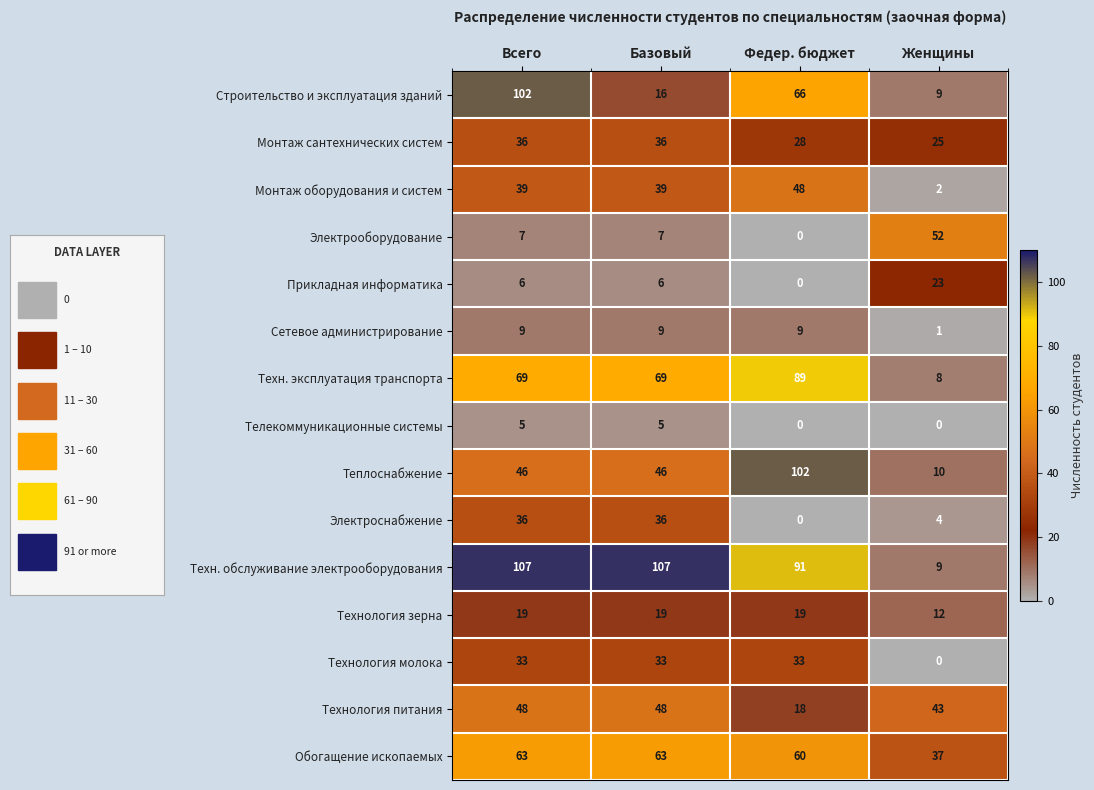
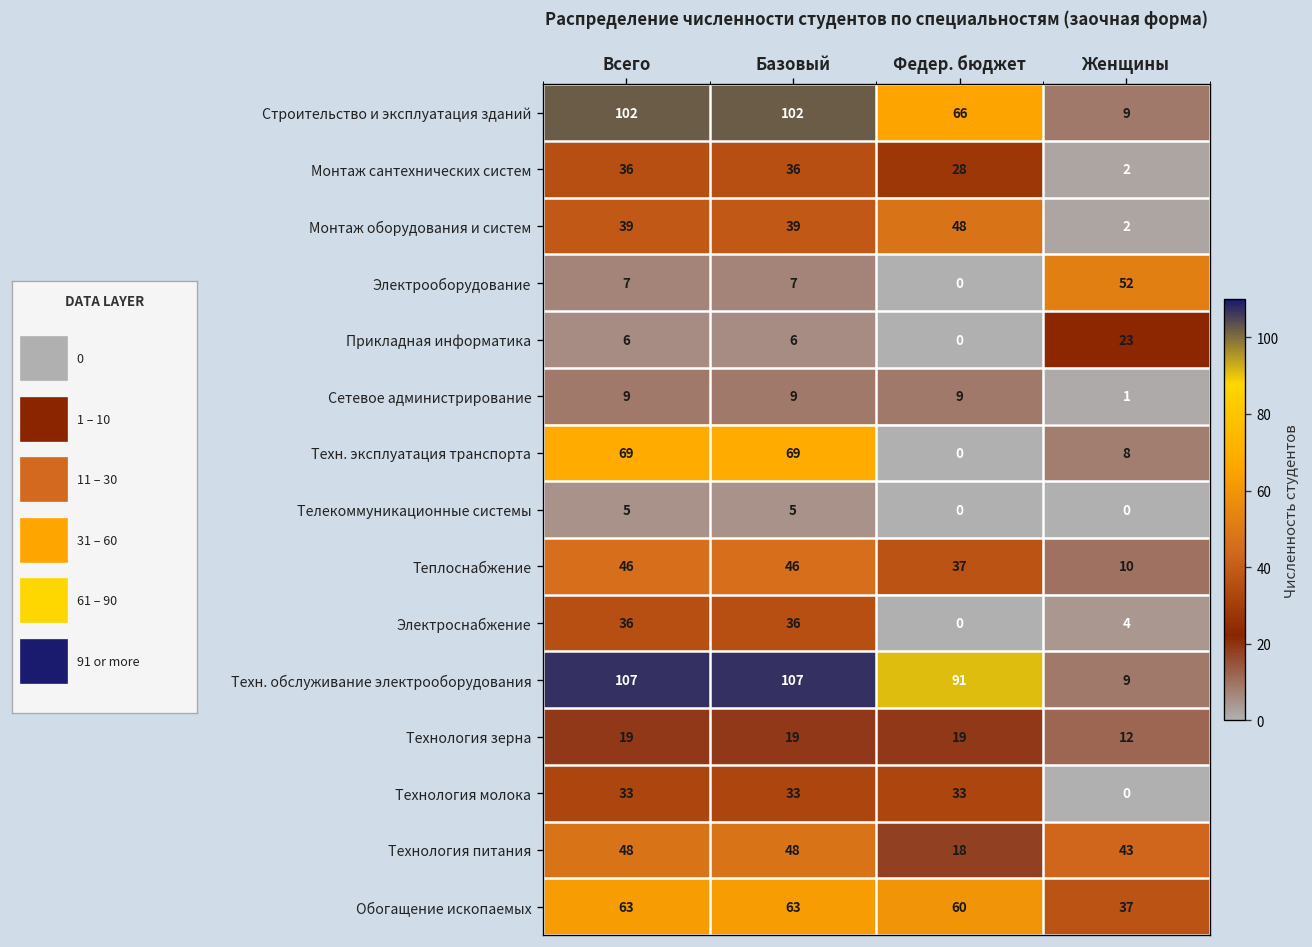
  {
    "Строительство и эксплуатация зданий": {
      "Всего": 102,
-     "Базовый": 16,
+     "Базовый": 102,
      "Федер. бюджет": 66,
      "Женщины": 9
    },
    "Монтаж сантехнических систем": {
      "Всего": 36,
      "Базовый": 36,
      "Федер. бюджет": 28,
-     "Женщины": 25
+     "Женщины": 2
    },
    "Монтаж оборудования и систем": {
      "Всего": 39,
      "Базовый": 39,
      "Федер. бюджет": 48,
      "Женщины": 2
    },
    "Электрооборудование": {
      "Всего": 7,
      "Базовый": 7,
      "Федер. бюджет": 0,
      "Женщины": 52
    },
    "Прикладная информатика": {
      "Всего": 6,
      "Базовый": 6,
      "Федер. бюджет": 0,
      "Женщины": 23
    },
    "Сетевое администрирование": {
      "Всего": 9,
      "Базовый": 9,
      "Федер. бюджет": 9,
      "Женщины": 1
    },
    "Техн. эксплуатация транспорта": {
      "Всего": 69,
      "Базовый": 69,
-     "Федер. бюджет": 89,
+     "Федер. бюджет": 0,
      "Женщины": 8
    },
    "Телекоммуникационные системы": {
      "Всего": 5,
      "Базовый": 5,
      "Федер. бюджет": 0,
      "Женщины": 0
    },
    "Теплоснабжение": {
      "Всего": 46,
      "Базовый": 46,
-     "Федер. бюджет": 102,
+     "Федер. бюджет": 37,
      "Женщины": 10
    },
    "Электроснабжение": {
      "Всего": 36,
      "Базовый": 36,
      "Федер. бюджет": 0,
      "Женщины": 4
    },
    "Техн. обслуживание электрооборудования": {
      "Всего": 107,
      "Базовый": 107,
      "Федер. бюджет": 91,
      "Женщины": 9
    },
    "Технология зерна": {
      "Всего": 19,
      "Базовый": 19,
      "Федер. бюджет": 19,
      "Женщины": 12
    },
    "Технология молока": {
      "Всего": 33,
      "Базовый": 33,
      "Федер. бюджет": 33,
      "Женщины": 0
    },
    "Технология питания": {
      "Всего": 48,
      "Базовый": 48,
      "Федер. бюджет": 18,
      "Женщины": 43
    },
    "Обогащение ископаемых": {
      "Всего": 63,
      "Базовый": 63,
      "Федер. бюджет": 60,
      "Женщины": 37
    }
  }
